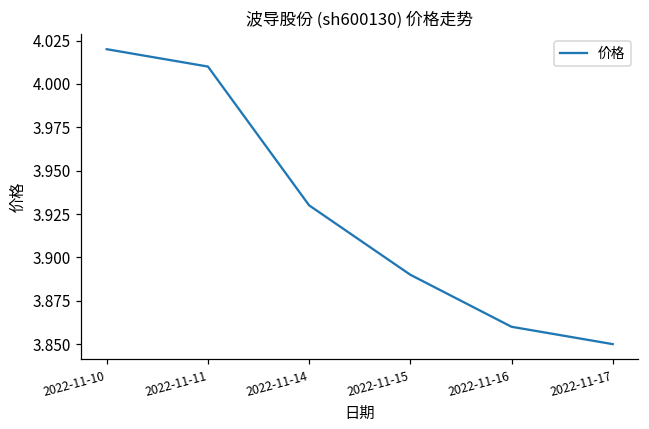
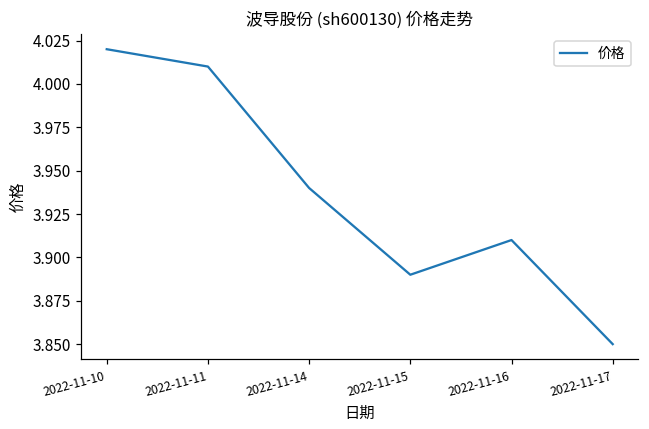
  {
    "2022-11-10": 4.02,
    "2022-11-11": 4.01,
-   "2022-11-14": 3.93,
+   "2022-11-14": 3.94,
    "2022-11-15": 3.89,
-   "2022-11-16": 3.86,
+   "2022-11-16": 3.91,
    "2022-11-17": 3.85
  }
